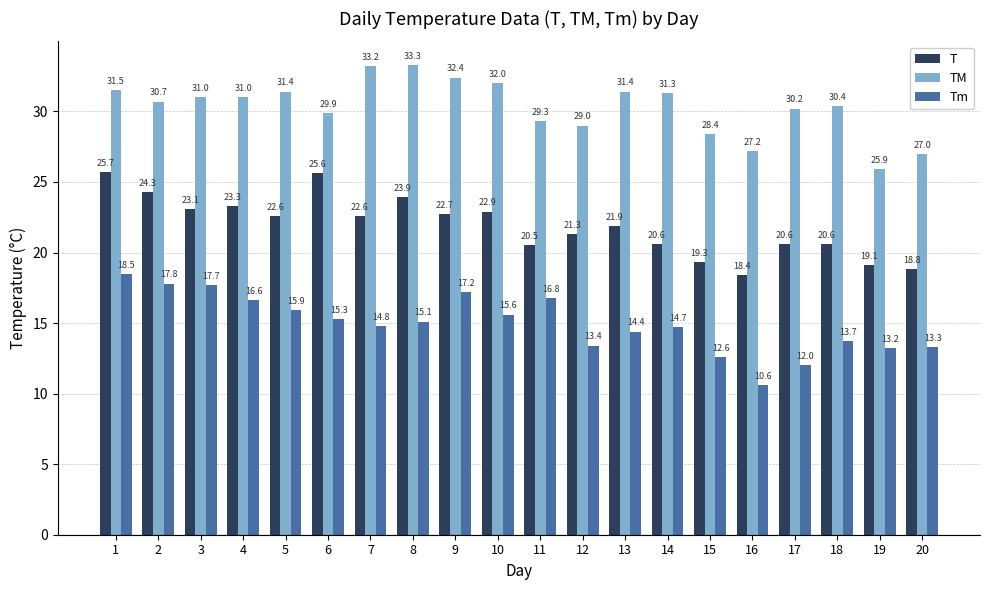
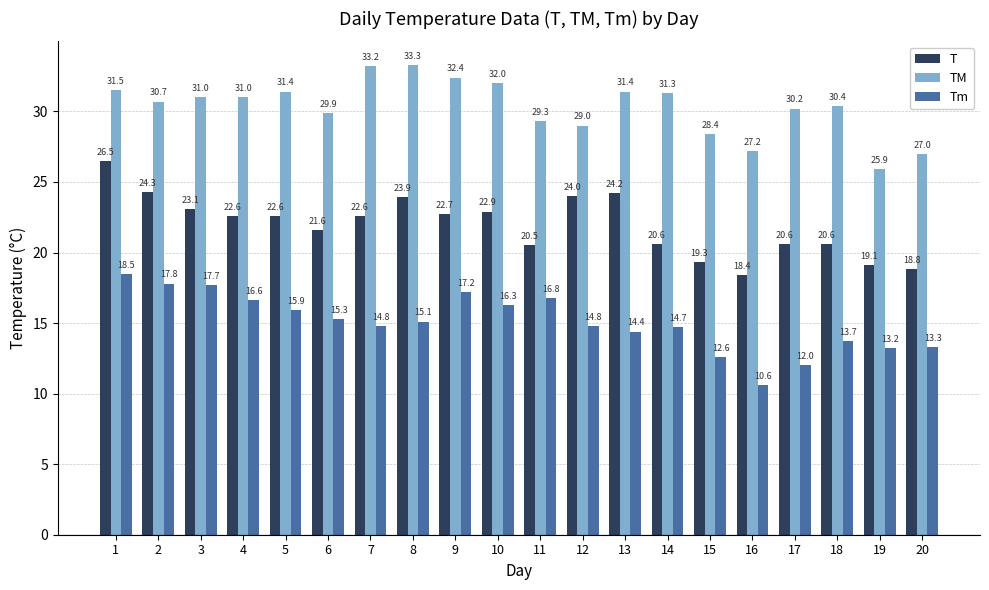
  {
    "T": {
-     "1": 25.7,
+     "1": 26.5,
      "2": 24.3,
      "3": 23.1,
-     "4": 23.3,
+     "4": 22.6,
      "5": 22.6,
-     "6": 25.6,
+     "6": 21.6,
      "7": 22.6,
      "8": 23.9,
      "9": 22.7,
      "10": 22.9,
      "11": 20.5,
-     "12": 21.3,
-     "13": 21.9,
+     "12": 24.0,
+     "13": 24.2,
      "14": 20.6,
      "15": 19.3,
      "16": 18.4,
      "17": 20.6,
      "18": 20.6,
      "19": 19.1,
      "20": 18.8
    },
    "TM": {
      "1": 31.5,
      "2": 30.7,
      "3": 31.0,
      "4": 31.0,
      "5": 31.4,
      "6": 29.9,
      "7": 33.2,
      "8": 33.3,
      "9": 32.4,
      "10": 32.0,
      "11": 29.3,
      "12": 29.0,
      "13": 31.4,
      "14": 31.3,
      "15": 28.4,
      "16": 27.2,
      "17": 30.2,
      "18": 30.4,
      "19": 25.9,
      "20": 27.0
    },
    "Tm": {
      "1": 18.5,
      "2": 17.8,
      "3": 17.7,
      "4": 16.6,
      "5": 15.9,
      "6": 15.3,
      "7": 14.8,
      "8": 15.1,
      "9": 17.2,
-     "10": 15.6,
+     "10": 16.3,
      "11": 16.8,
-     "12": 13.4,
+     "12": 14.8,
      "13": 14.4,
      "14": 14.7,
      "15": 12.6,
      "16": 10.6,
      "17": 12.0,
      "18": 13.7,
      "19": 13.2,
      "20": 13.3
    }
  }
